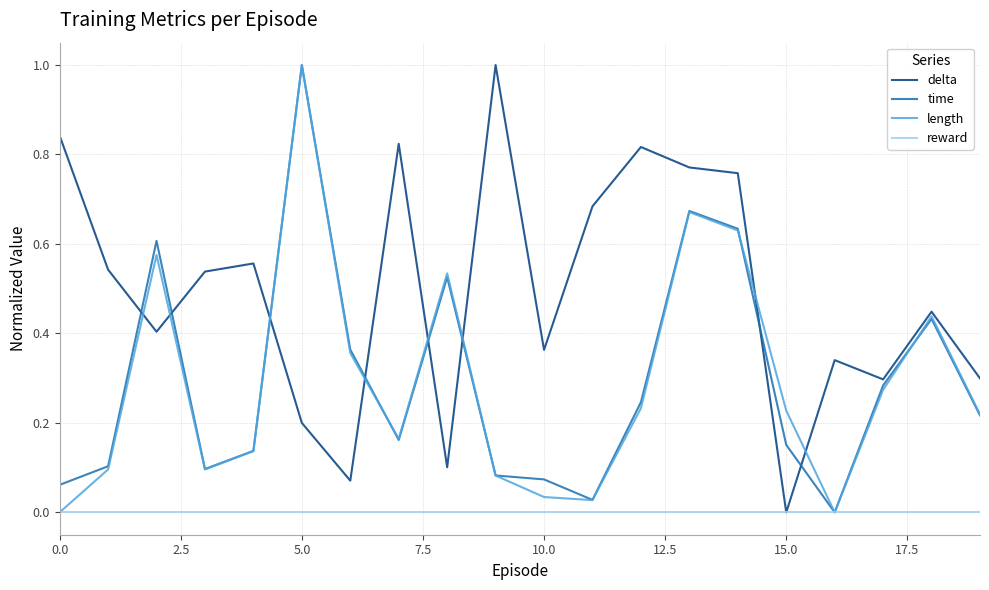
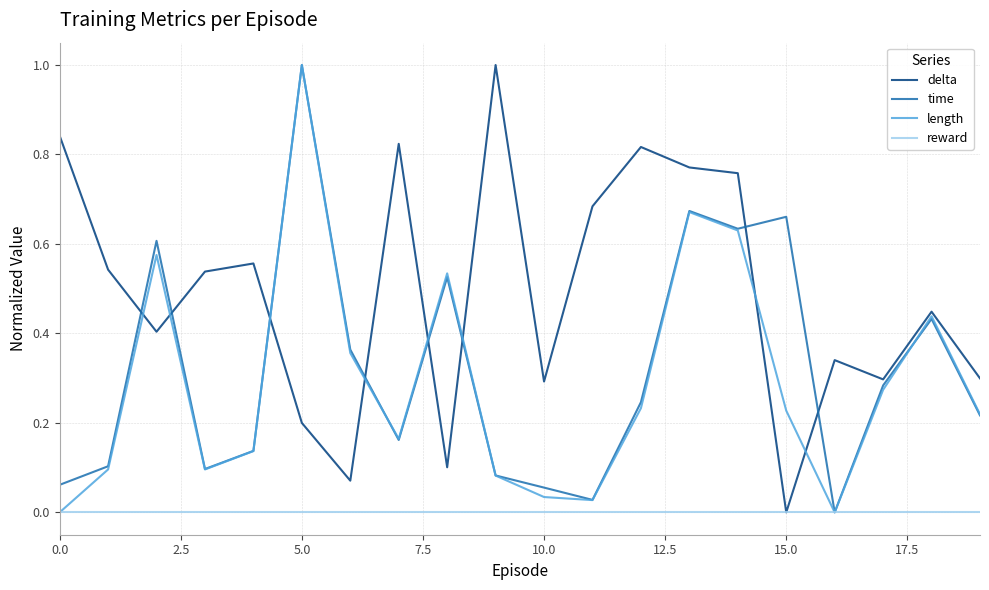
  {
    "delta": {
      "0.0": 0.84,
      "5.0": 0.20,
-     "10.0": 0.36
+     "10.0": 0.29
    },
    "time": {
      "0.0": 0.06,
-     "10.0": 0.07,
-     "15.0": 0.15
+     "10.0": 0.06,
+     "15.0": 0.66
    },
    "length": {
      "10.0": 0.03,
      "15.0": 0.23
    },
    "reward": {
      "5.0": 0.00,
      "10.0": 0.00
    }
  }
